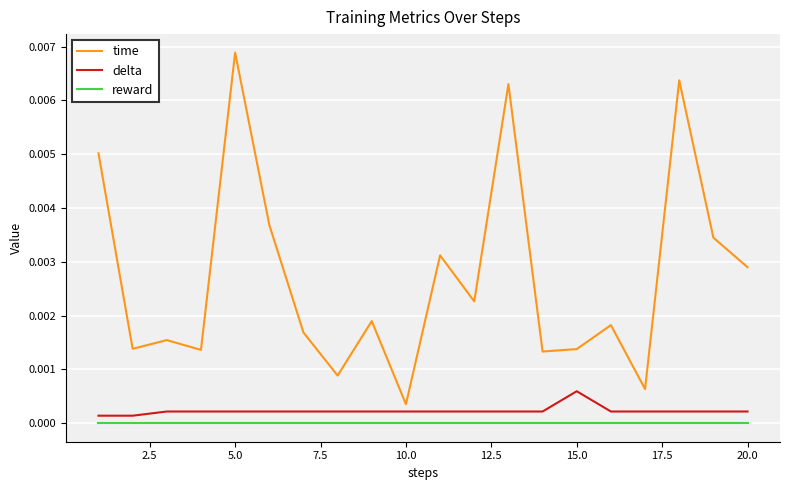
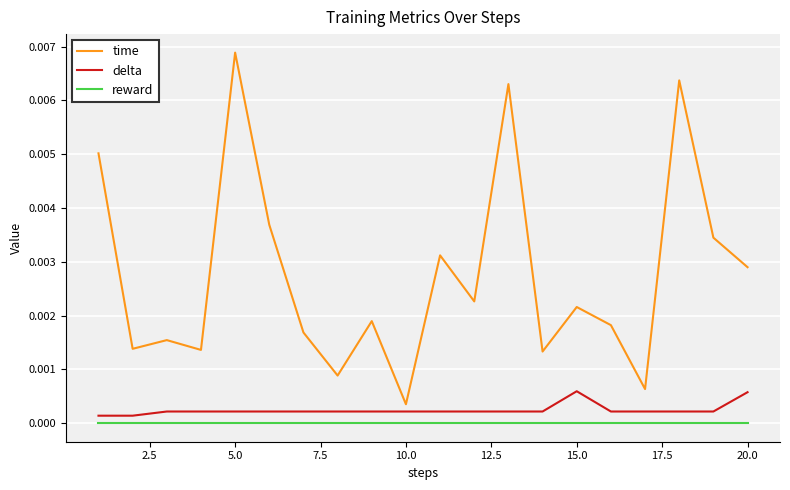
  {
    "time": {
      "5.0": 0.0069,
      "10.0": 0.0004,
-     "15.0": 0.0014,
+     "15.0": 0.0022,
      "20.0": 0.0029
    },
    "delta": {
      "5.0": 0.0002,
      "10.0": 0.0002,
      "15.0": 0.0006,
-     "20.0": 0.0002
+     "20.0": 0.0006
    },
    "reward": {
      "5.0": 0.0000,
      "10.0": 0.0000,
      "15.0": 0.0000,
      "20.0": 0.0000
    }
  }
